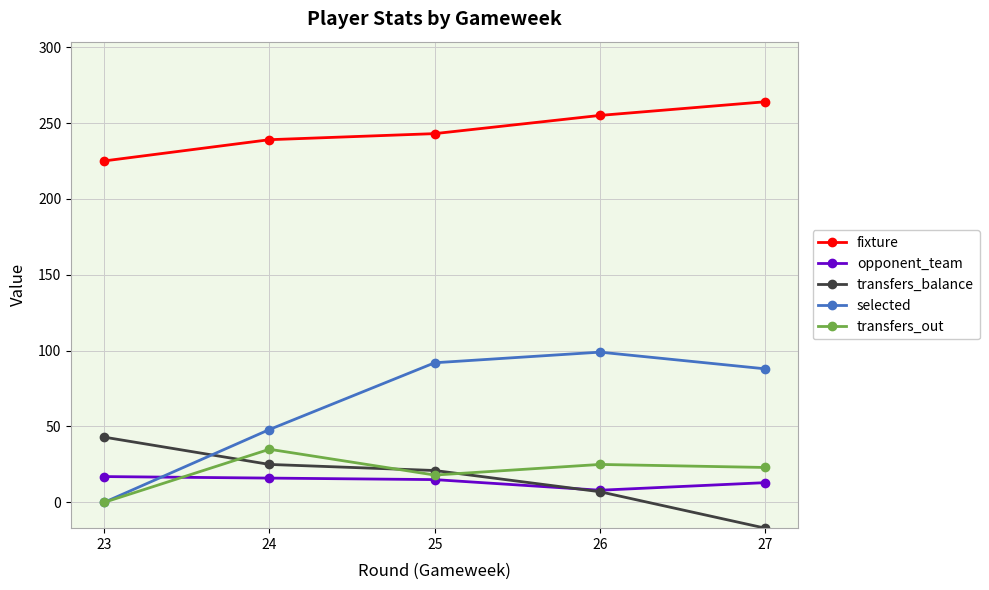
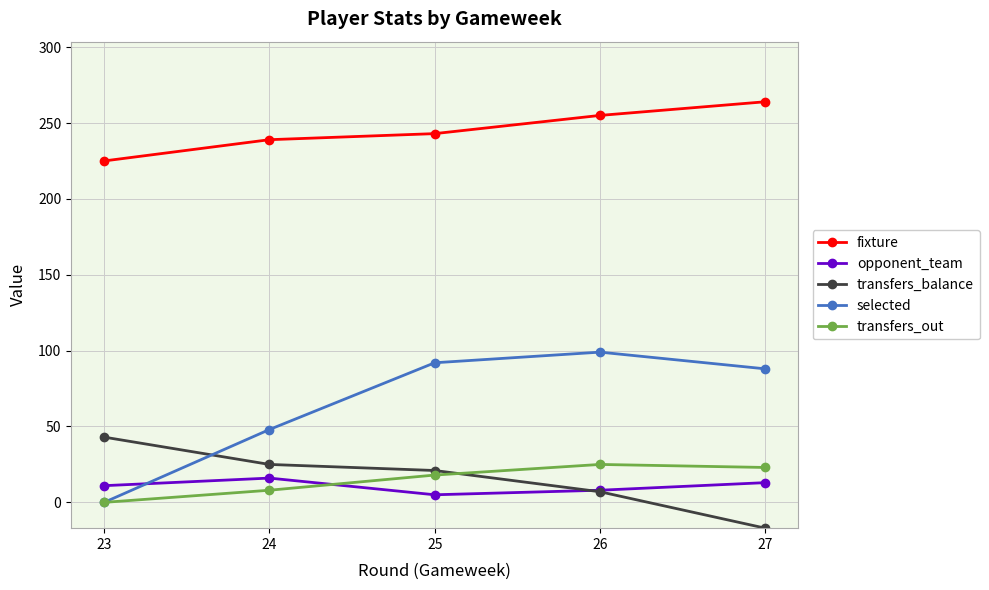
  {
    "fixture": {
      "23": 225,
      "24": 239,
      "25": 243,
      "26": 255,
      "27": 264
    },
    "opponent_team": {
-     "23": 17,
+     "23": 11,
      "24": 16,
-     "25": 15,
+     "25": 5,
      "27": 13
    },
    "transfers_balance": {
      "23": 43,
      "24": 25,
      "25": 21,
      "27": -17
    },
    "selected": {
      "24": 48,
      "25": 92,
      "26": 99,
      "27": 88
    },
    "transfers_out": {
-     "24": 35,
+     "24": 8,
      "25": 18,
      "26": 25,
      "27": 23
    }
  }
